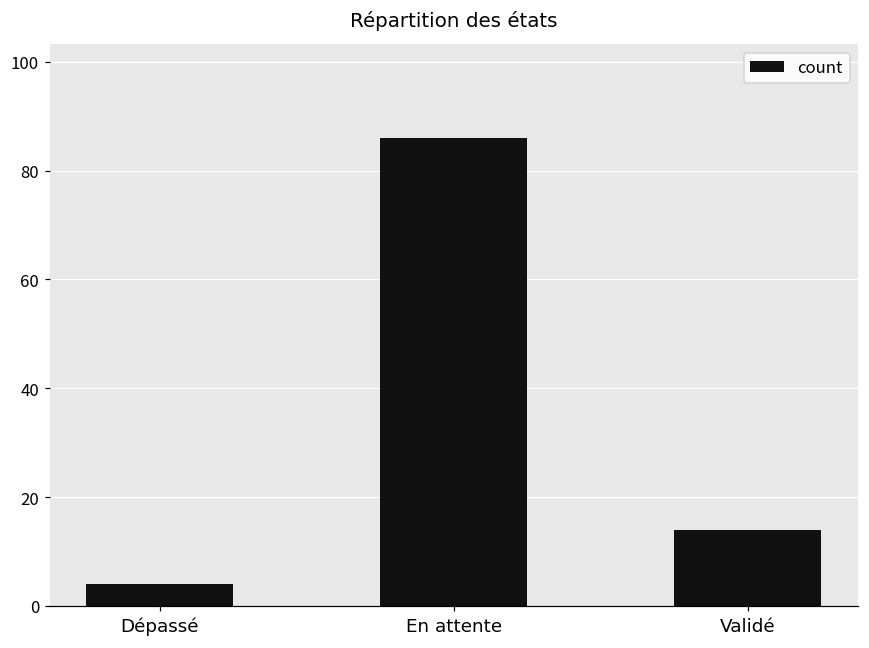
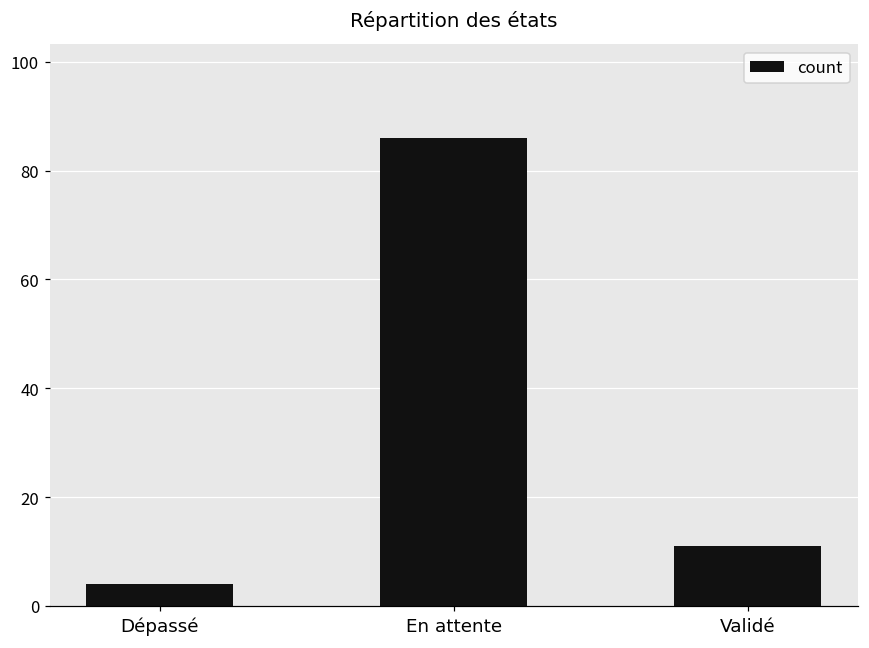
  {
    "Dépassé": 4,
    "En attente": 86,
-   "Validé": 14
+   "Validé": 11
  }
